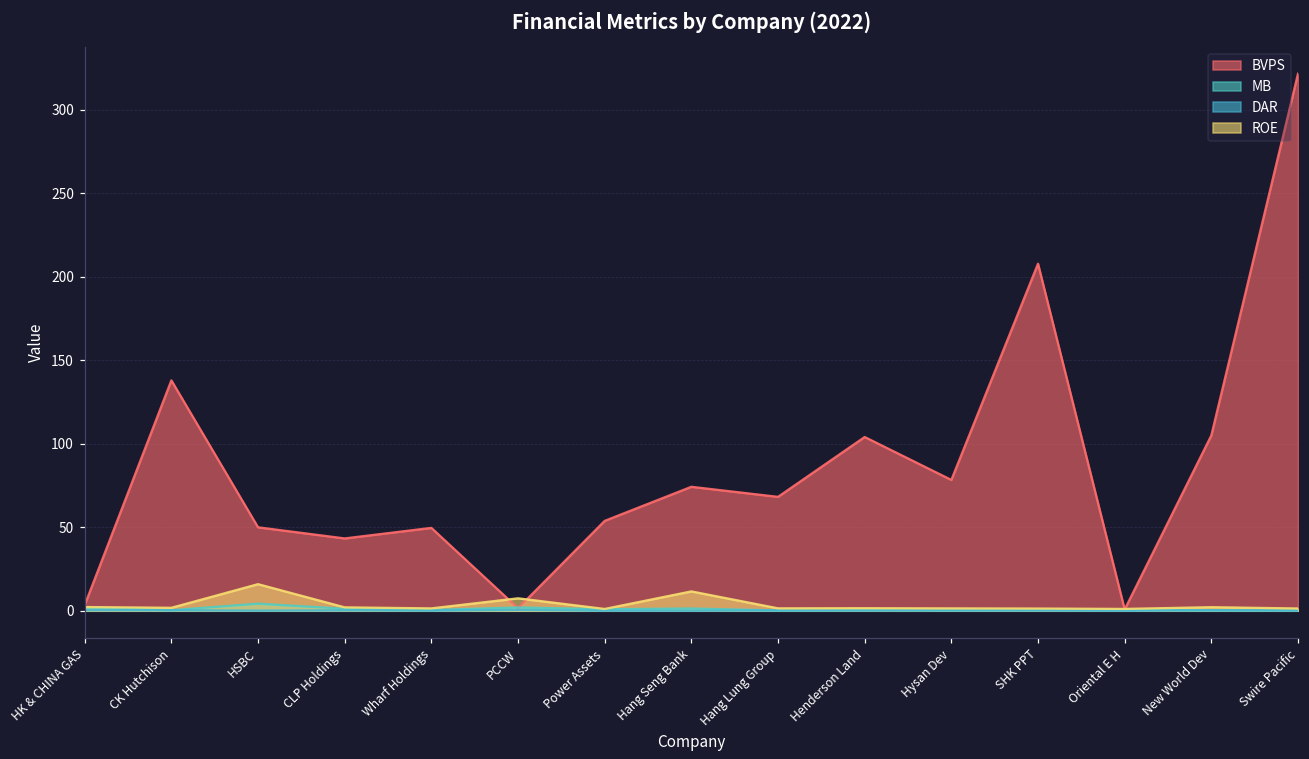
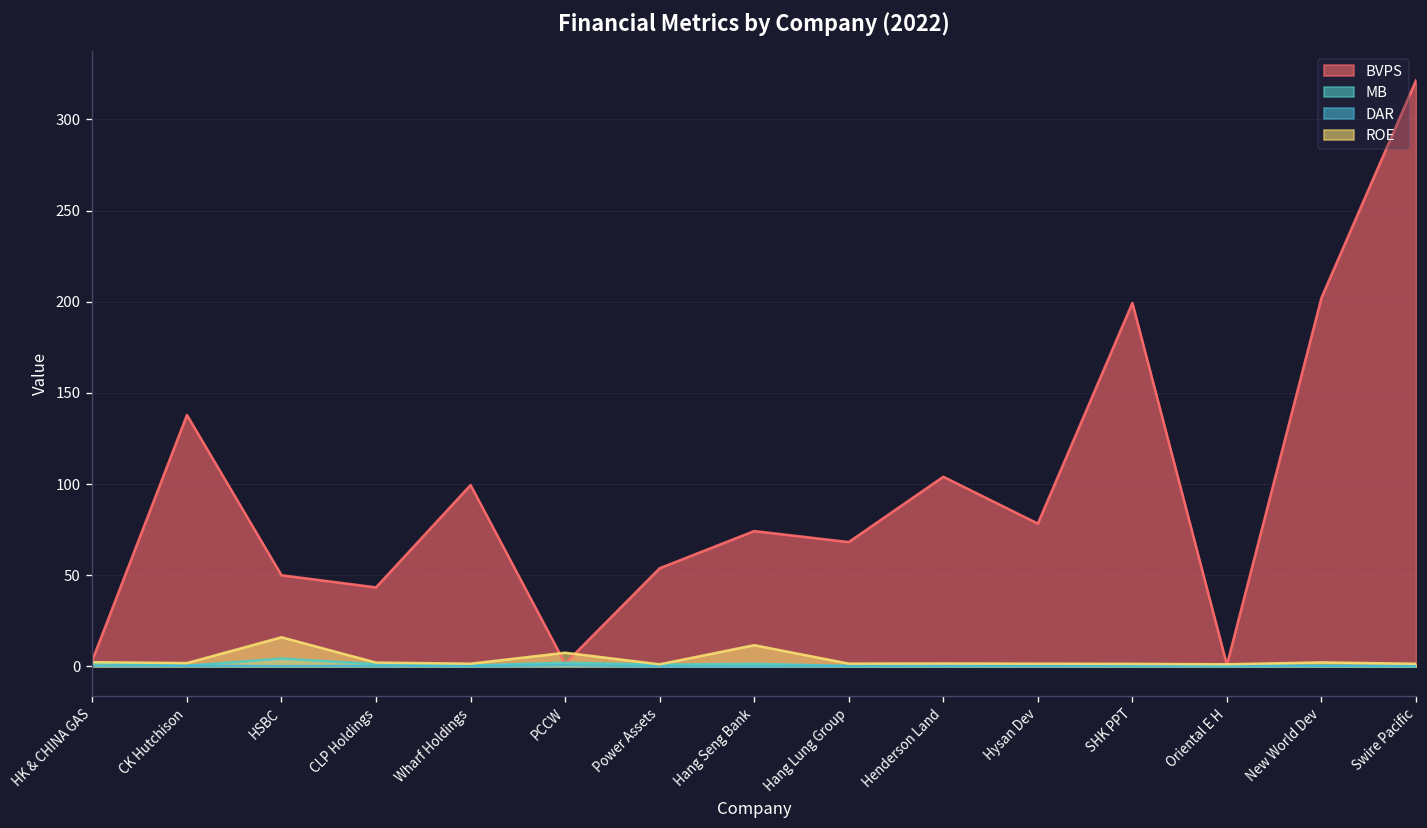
  {
    "BVPS": {
      "CK Hutchison": 138,
      "HSBC": 50,
      "CLP Holdings": 43,
-     "Wharf Holdings": 50,
+     "Wharf Holdings": 99,
      "Power Assets": 54,
      "Hang Seng Bank": 74,
      "Hang Lung Group": 68,
      "Henderson Land": 104,
      "Hysan Dev": 78,
-     "SHK PPT": 208,
-     "New World Dev": 105,
+     "SHK PPT": 199,
+     "New World Dev": 202,
      "Swire Pacific": 321
    },
    "ROE": {
      "HSBC": 16,
      "PCCW": 7,
      "Hang Seng Bank": 12,
      "New World Dev": 2
    }
  }
